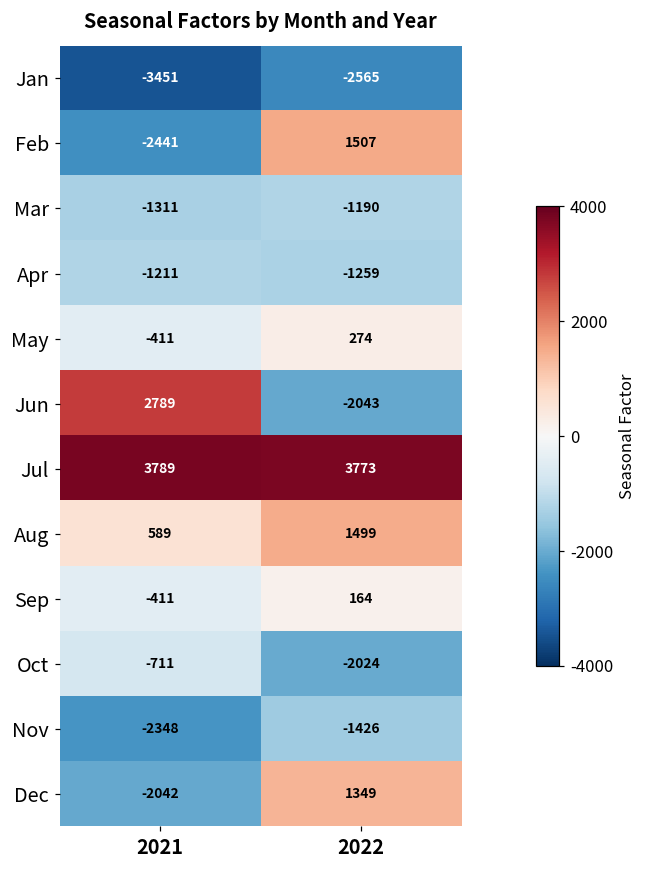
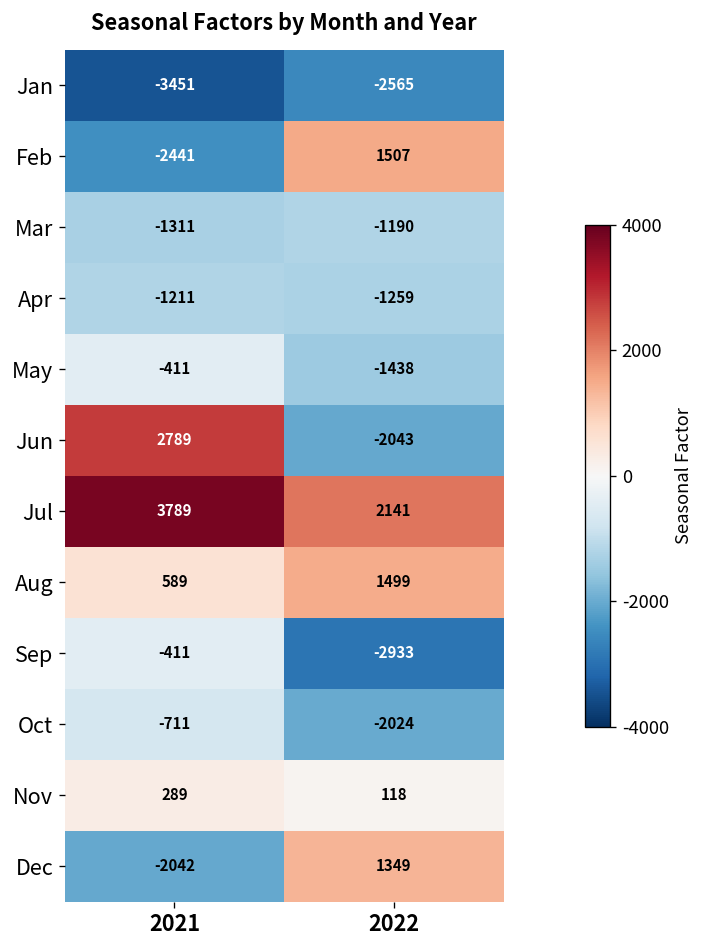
  {
    "Jan": {
      "2021": -3451,
      "2022": -2565
    },
    "Feb": {
      "2021": -2441,
      "2022": 1507
    },
    "Mar": {
      "2021": -1311,
      "2022": -1190
    },
    "Apr": {
      "2021": -1211,
      "2022": -1259
    },
    "May": {
      "2021": -411,
-     "2022": 274
+     "2022": -1438
    },
    "Jun": {
      "2021": 2789,
      "2022": -2043
    },
    "Jul": {
      "2021": 3789,
-     "2022": 3773
+     "2022": 2141
    },
    "Aug": {
      "2021": 589,
      "2022": 1499
    },
    "Sep": {
      "2021": -411,
-     "2022": 164
+     "2022": -2933
    },
    "Oct": {
      "2021": -711,
      "2022": -2024
    },
    "Nov": {
-     "2021": -2348,
-     "2022": -1426
+     "2021": 289,
+     "2022": 118
    },
    "Dec": {
      "2021": -2042,
      "2022": 1349
    }
  }
